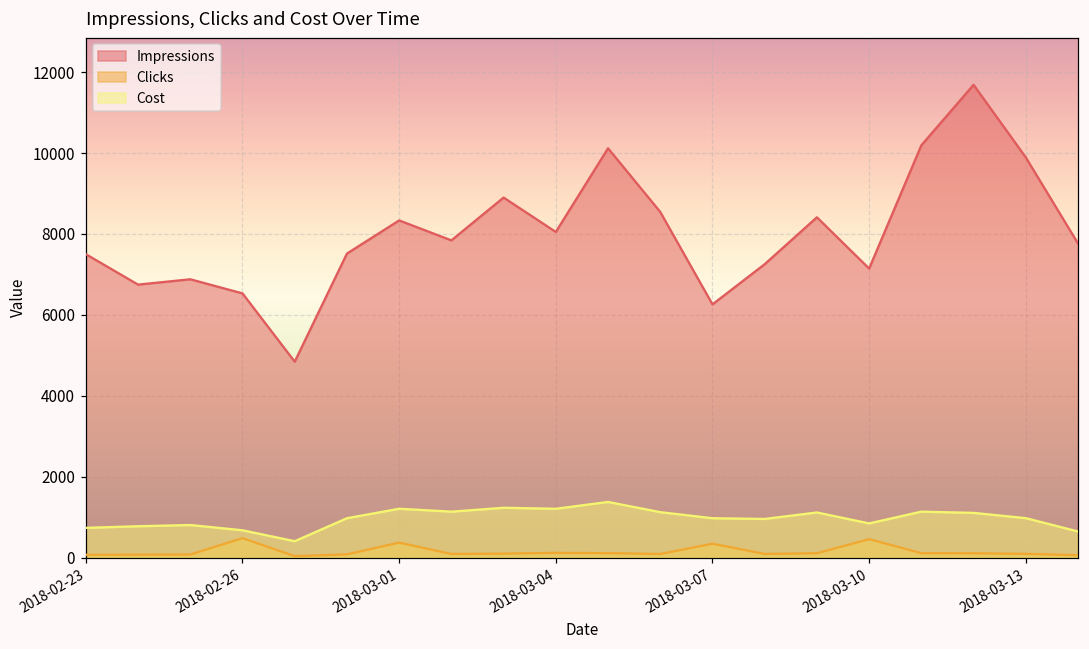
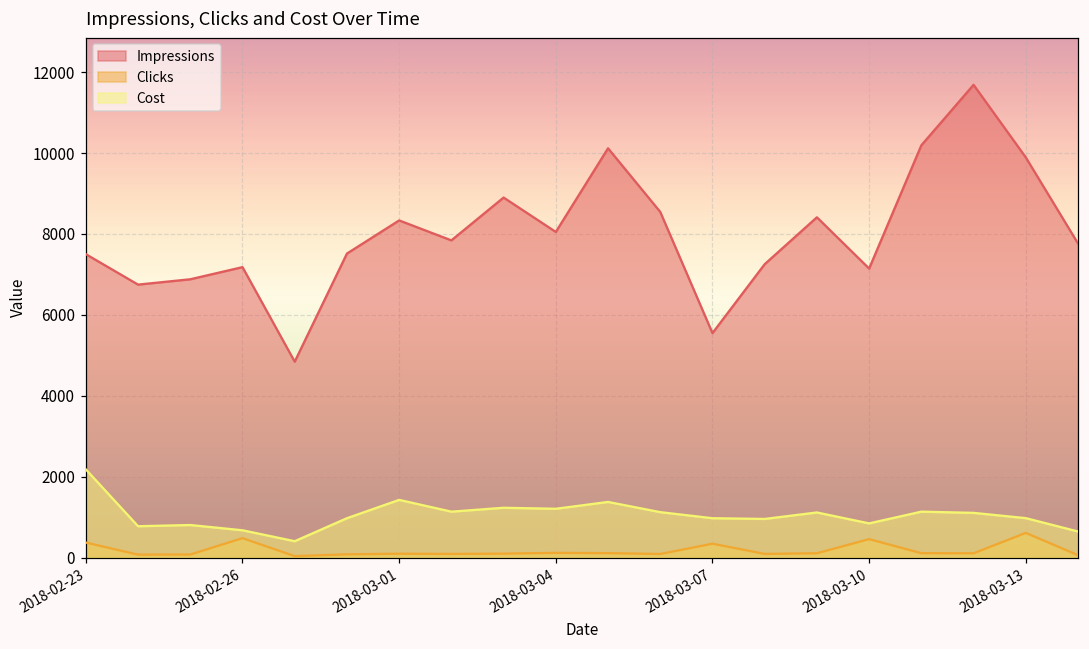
  {
    "Impressions": {
      "2018-02-23": 7500,
-     "2018-02-26": 6500,
+     "2018-02-26": 7200,
      "2018-03-01": 8300,
      "2018-03-04": 8100,
-     "2018-03-07": 6300,
+     "2018-03-07": 5600,
      "2018-03-10": 7100,
      "2018-03-13": 9900
    },
    "Clicks": {
-     "2018-02-23": 100,
+     "2018-02-23": 400,
      "2018-02-26": 500,
-     "2018-03-01": 400,
+     "2018-03-01": 100,
      "2018-03-04": 100,
      "2018-03-07": 300,
      "2018-03-10": 500,
-     "2018-03-13": 100
+     "2018-03-13": 600
    },
    "Cost": {
-     "2018-02-23": 700,
+     "2018-02-23": 2200,
      "2018-02-26": 700,
-     "2018-03-01": 1200,
+     "2018-03-01": 1400,
      "2018-03-04": 1200,
      "2018-03-07": 1000,
      "2018-03-10": 900,
      "2018-03-13": 1000
    }
  }
